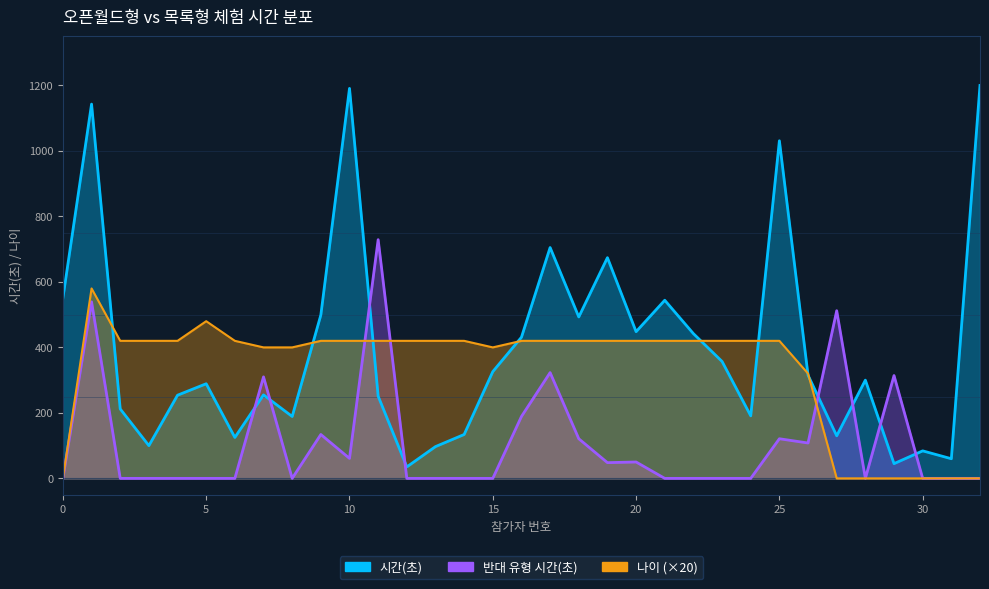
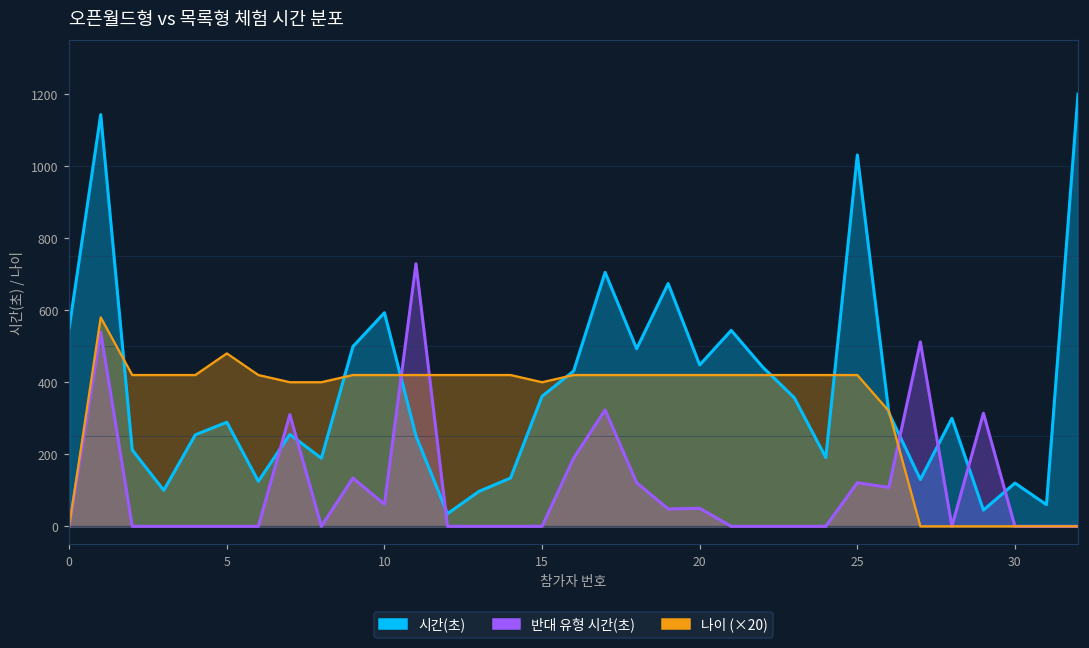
  {
    "시간(초)": {
      "0": 550,
      "5": 290,
-     "10": 1190,
-     "15": 330,
+     "10": 590,
+     "15": 360,
      "20": 450,
      "25": 1030,
-     "30": 80
+     "30": 120
    },
    "반대 유형 시간(초)": {
      "5": 0,
      "10": 60,
      "15": 0,
      "20": 50,
      "25": 120
    },
    "나이 (×20)": {
      "5": 480,
      "10": 420,
      "15": 400,
      "20": 420,
      "25": 420
    }
  }
